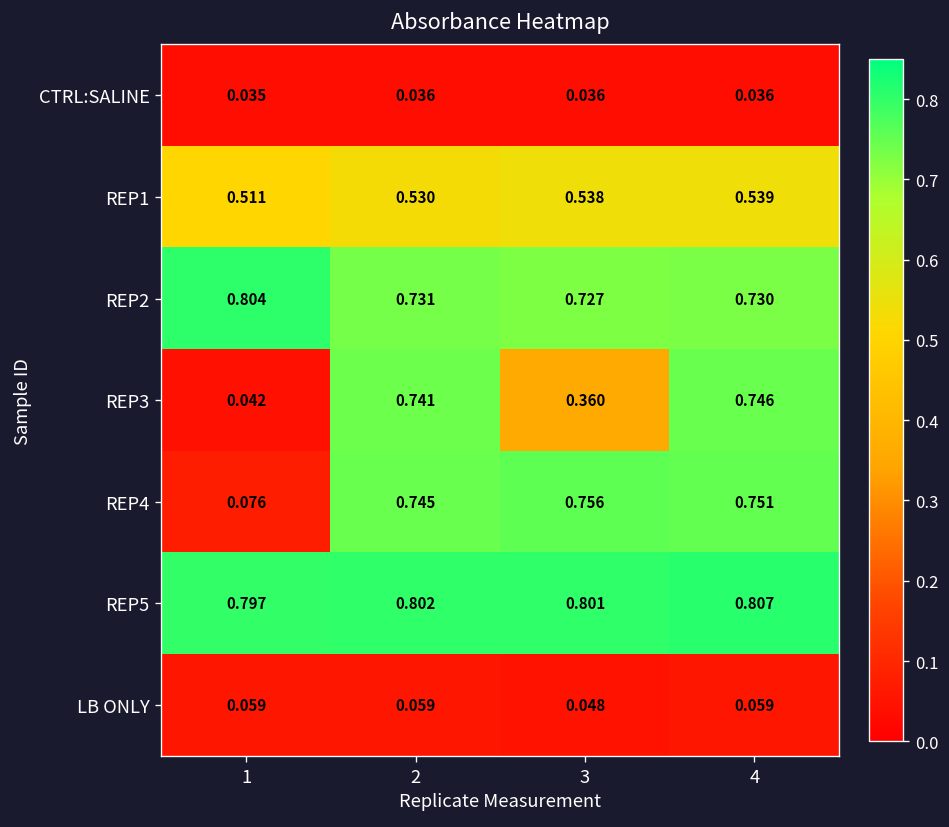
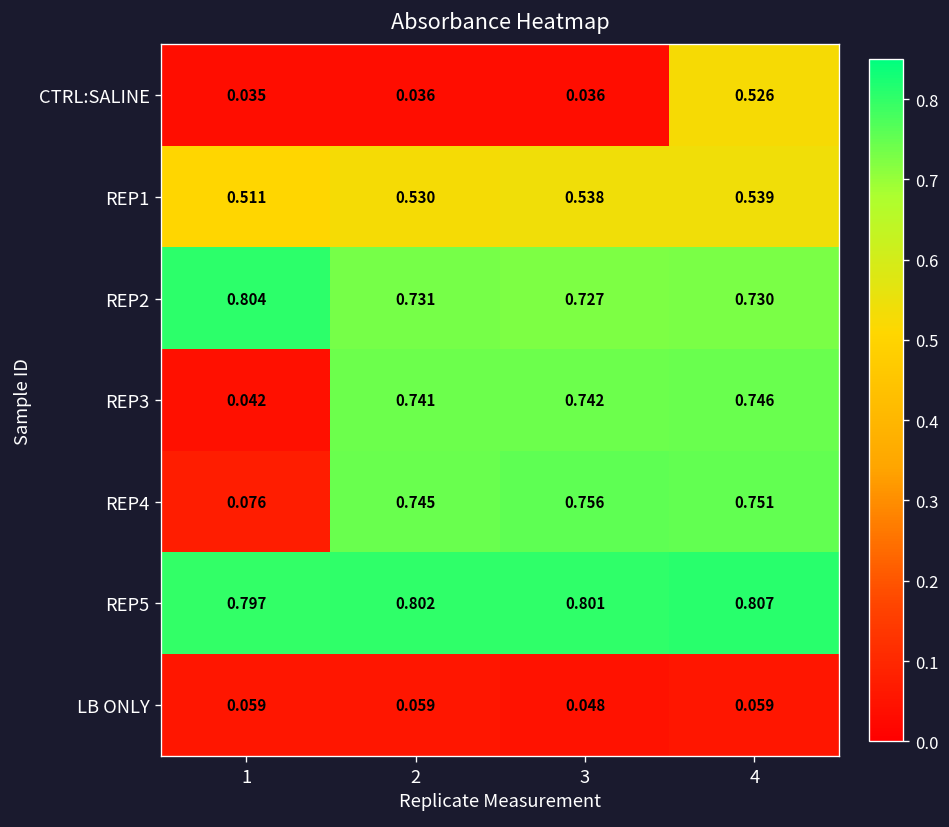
  {
    "CTRL:SALINE": {
      "1": 0.035,
      "2": 0.036,
      "3": 0.036,
-     "4": 0.036
+     "4": 0.526
    },
    "REP1": {
      "1": 0.511,
      "2": 0.530,
      "3": 0.538,
      "4": 0.539
    },
    "REP2": {
      "1": 0.804,
      "2": 0.731,
      "3": 0.727,
      "4": 0.730
    },
    "REP3": {
      "1": 0.042,
      "2": 0.741,
-     "3": 0.360,
+     "3": 0.742,
      "4": 0.746
    },
    "REP4": {
      "1": 0.076,
      "2": 0.745,
      "3": 0.756,
      "4": 0.751
    },
    "REP5": {
      "1": 0.797,
      "2": 0.802,
      "3": 0.801,
      "4": 0.807
    },
    "LB ONLY": {
      "1": 0.059,
      "2": 0.059,
      "3": 0.048,
      "4": 0.059
    }
  }
